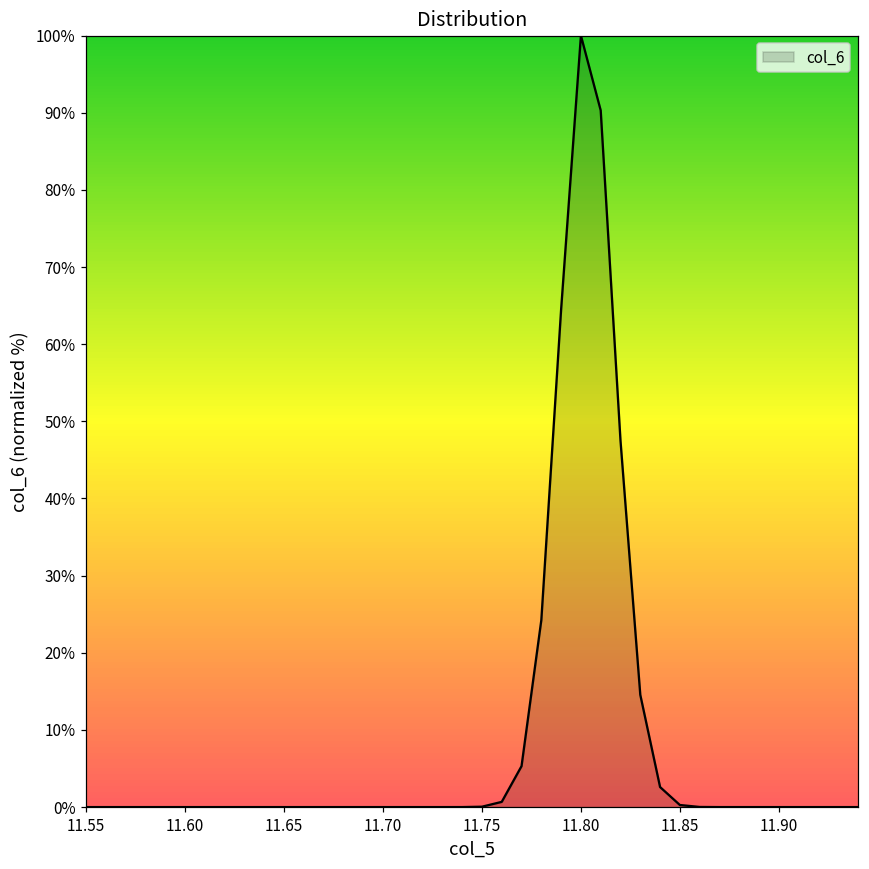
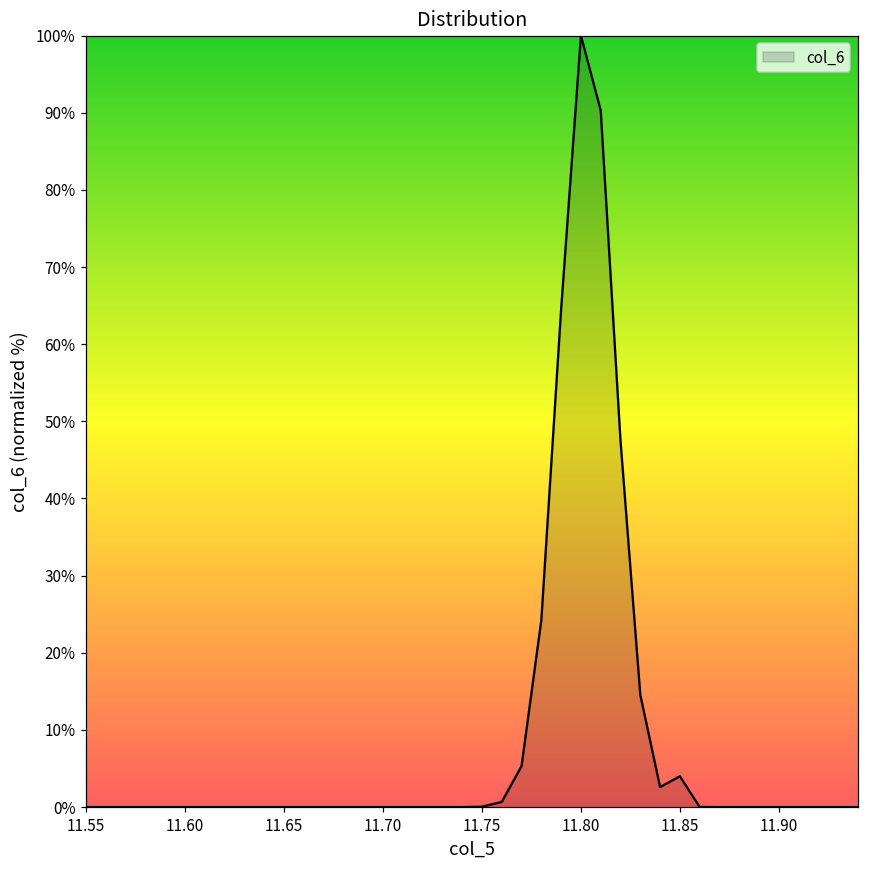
  {
    "11.55": "0%",
    "11.60": "0%",
    "11.65": "0%",
    "11.70": "0%",
    "11.75": "0%",
    "11.80": "100%",
-   "11.85": "0%",
+   "11.85": "4%",
    "11.90": "0%"
  }
